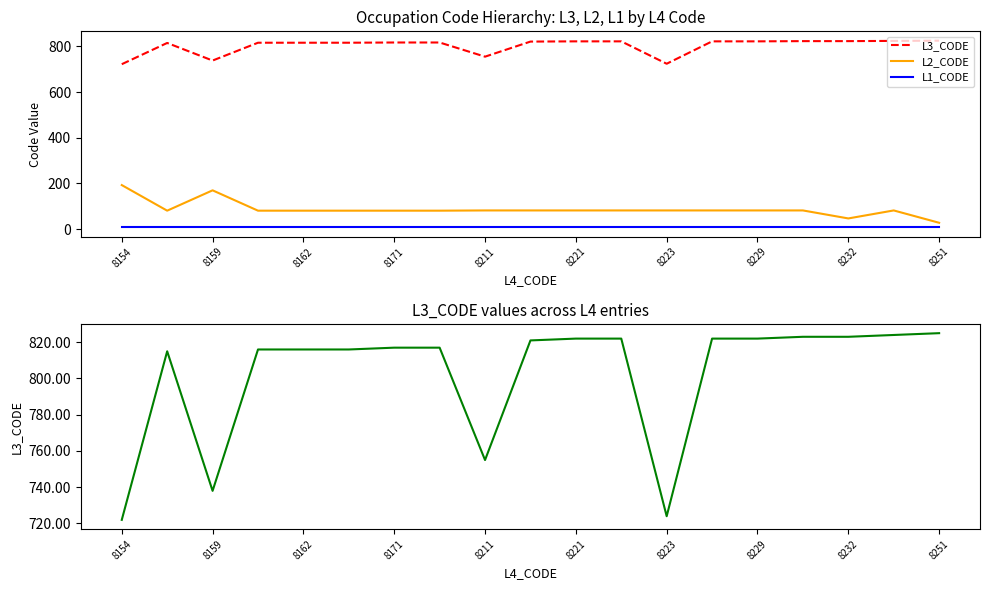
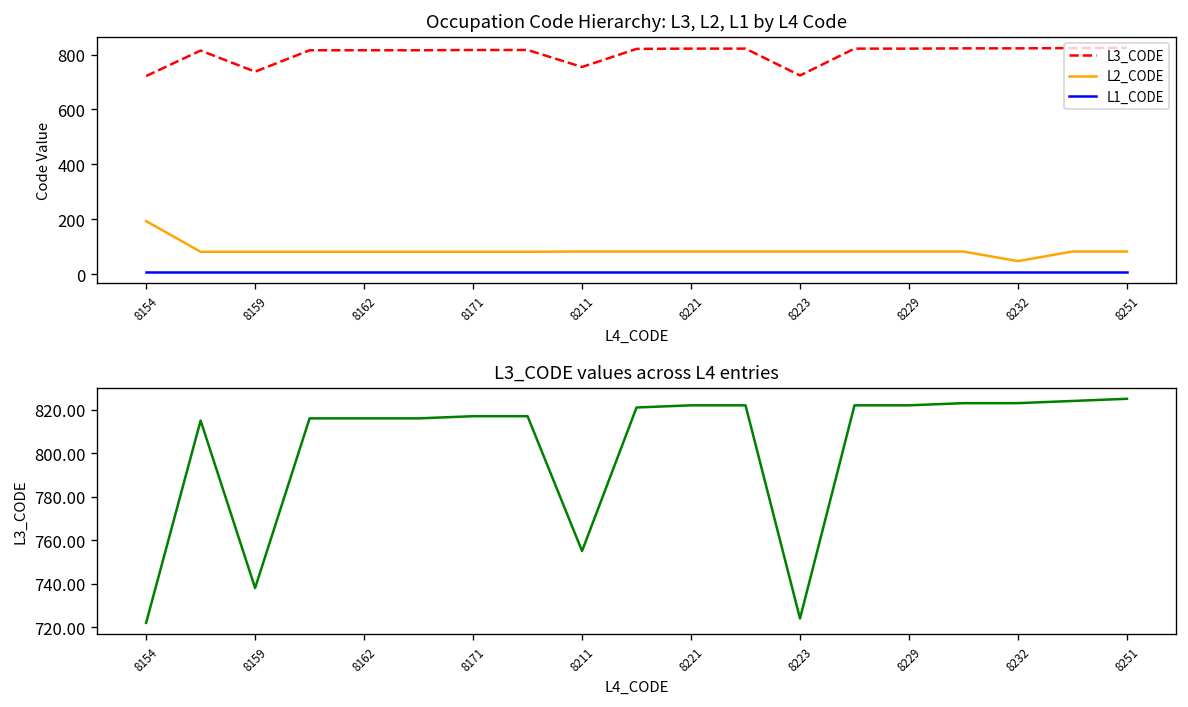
  {
    "Occupation Code Hierarchy: L3, L2, L1 by L4 Code": {
      "L3_CODE": {
        "8154": 720,
        "8159": 740,
        "8162": 820,
        "8171": 820,
        "8211": 760,
        "8221": 820,
        "8223": 720,
        "8229": 820,
        "8232": 820
      },
      "L2_CODE": {
        "8154": 190,
-       "8159": 170,
+       "8159": 80,
        "8162": 80,
        "8171": 80,
        "8211": 80,
        "8221": 80,
        "8223": 80,
        "8229": 80,
        "8232": 50,
-       "8251": 30
+       "8251": 80
      },
      "L1_CODE": {
        "8154": 10,
        "8159": 10,
        "8162": 10,
        "8171": 10,
        "8211": 10,
        "8221": 10,
        "8223": 10,
        "8229": 10,
        "8232": 10,
        "8251": 10
      }
    },
    "L3_CODE values across L4 entries": {
      "8154": 722,
      "8159": 738,
      "8162": 816,
      "8171": 817,
      "8211": 755,
      "8221": 822,
      "8223": 724,
      "8229": 822,
      "8232": 823,
      "8251": 825
    }
  }
